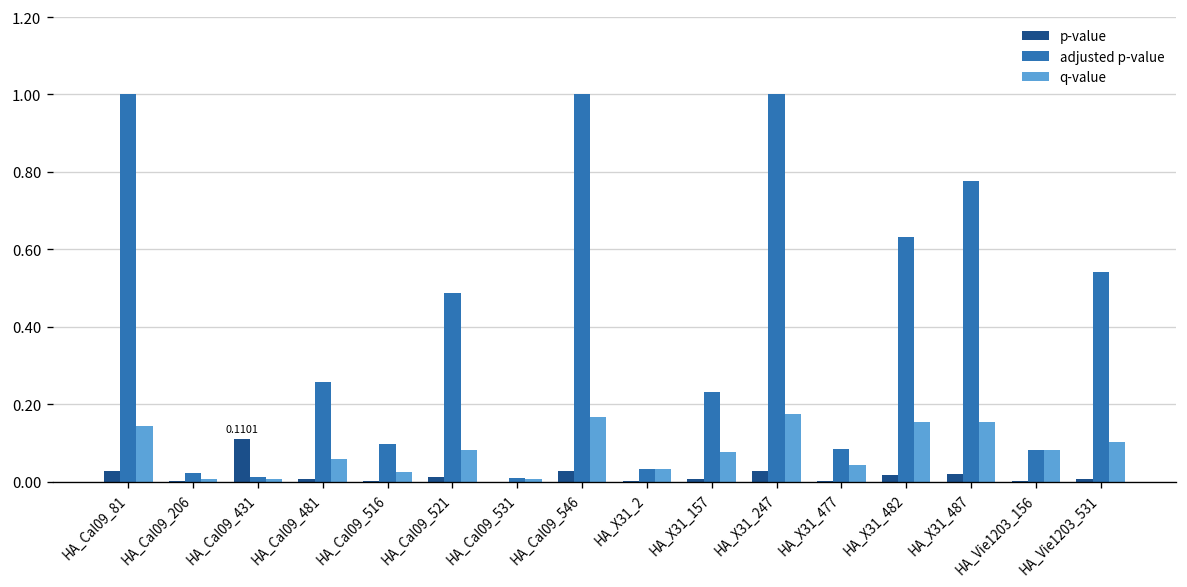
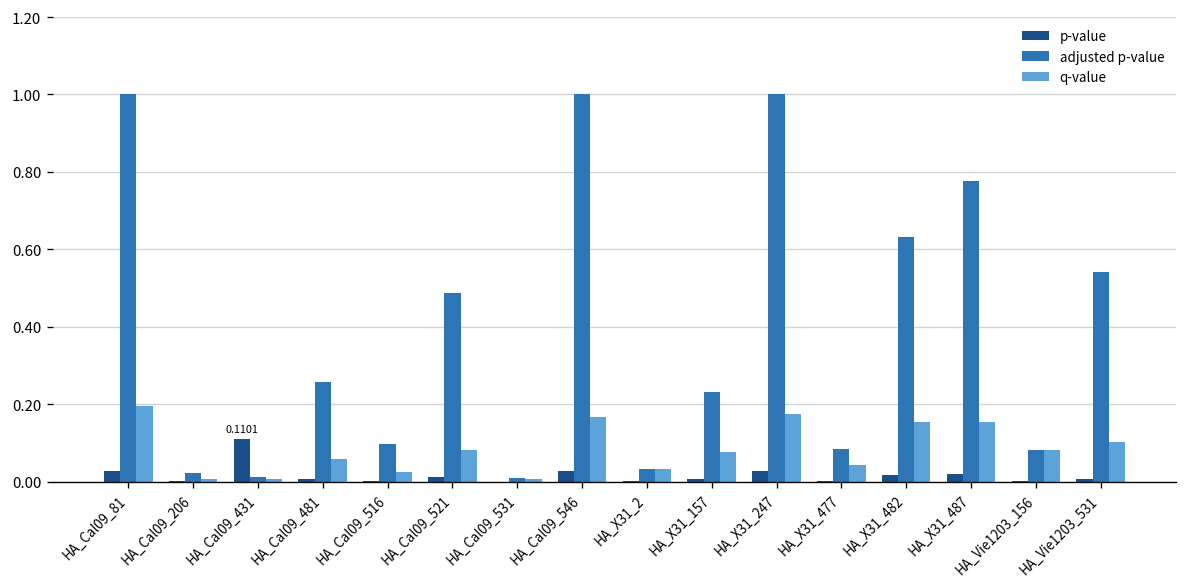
  {
    "p-value": {
      "HA_Cal09_431": 0.1101
    },
    "adjusted p-value": {
      "HA_Cal09_81": 1.00,
      "HA_Cal09_206": 0.02,
      "HA_Cal09_431": 0.01,
      "HA_Cal09_481": 0.26,
      "HA_Cal09_516": 0.10,
      "HA_Cal09_521": 0.49,
      "HA_Cal09_531": 0.01,
      "HA_Cal09_546": 1.00,
      "HA_X31_2": 0.03,
      "HA_X31_157": 0.23,
      "HA_X31_247": 1.00,
      "HA_X31_477": 0.08,
      "HA_X31_482": 0.63,
      "HA_X31_487": 0.78,
      "HA_Vie1203_156": 0.08,
      "HA_Vie1203_531": 0.54
    },
    "q-value": {
-     "HA_Cal09_81": 0.14,
+     "HA_Cal09_81": 0.19,
      "HA_Cal09_481": 0.06,
      "HA_Cal09_516": 0.02,
      "HA_Cal09_521": 0.08,
      "HA_Cal09_546": 0.17,
      "HA_X31_2": 0.03,
      "HA_X31_157": 0.08,
      "HA_X31_247": 0.17,
      "HA_X31_477": 0.04,
      "HA_X31_482": 0.16,
      "HA_X31_487": 0.16,
      "HA_Vie1203_156": 0.08,
      "HA_Vie1203_531": 0.10
    }
  }
